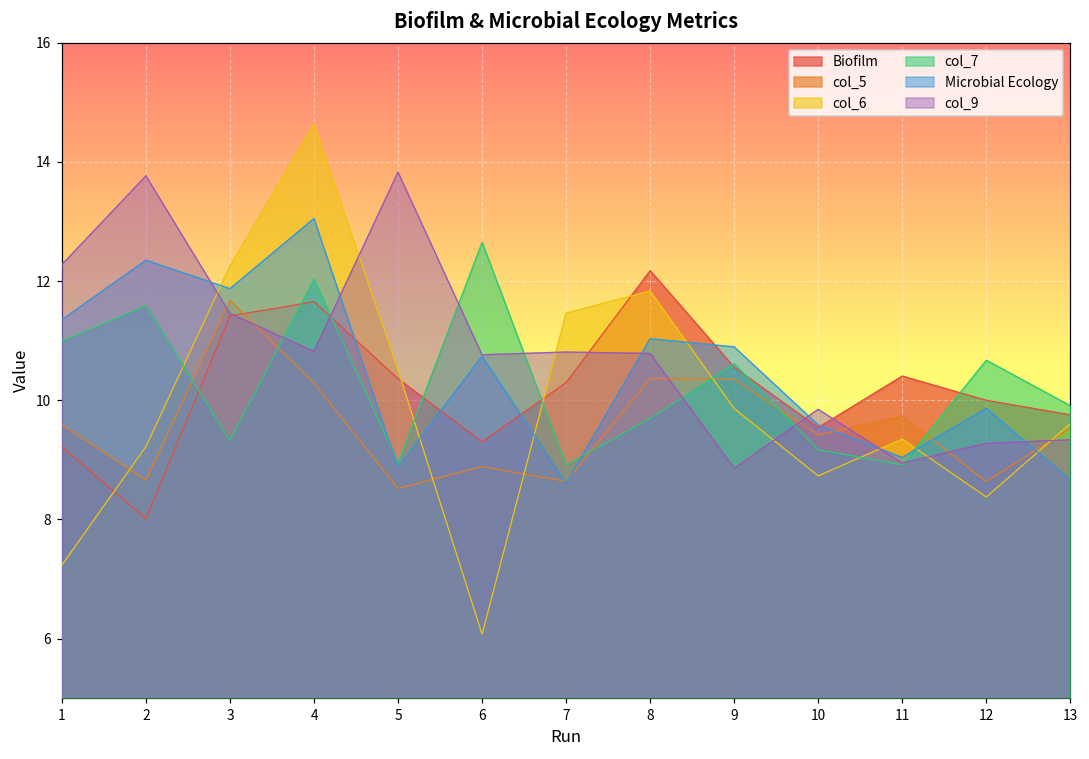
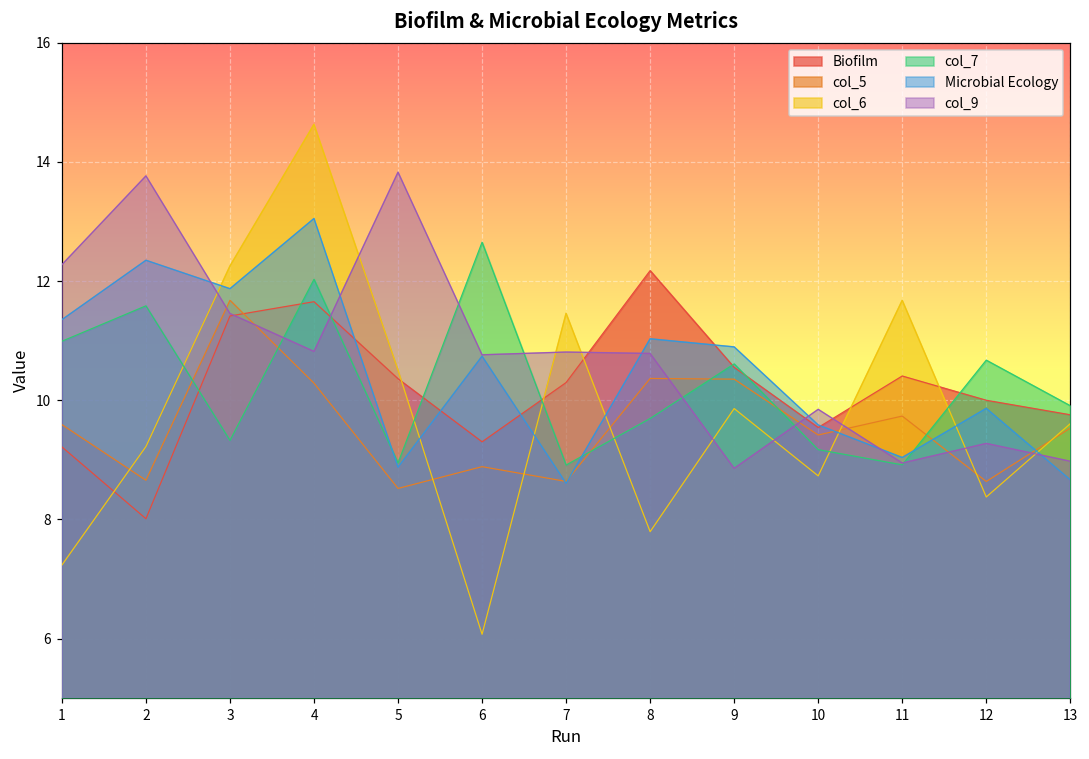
  {
    "col_6": {
      "1": 7.2,
      "2": 9.2,
      "3": 12.3,
      "4": 14.6,
      "5": 10.5,
      "6": 6.1,
      "7": 11.5,
-     "8": 11.8,
+     "8": 7.8,
      "9": 9.9,
      "10": 8.7,
-     "11": 9.3,
+     "11": 11.7,
      "12": 8.4,
      "13": 9.6
    },
    "col_7": {
      "1": 11.0,
      "2": 11.6,
      "3": 9.3,
      "4": 12.0,
      "5": 8.9,
      "6": 12.7,
      "7": 8.9,
      "8": 9.7,
      "9": 10.6,
      "10": 9.2,
      "12": 10.7,
      "13": 9.9
    },
    "Microbial Ecology": {
      "1": 11.4,
      "2": 12.4,
      "3": 11.9,
      "4": 13.1,
      "5": 8.9,
      "8": 11.0,
      "9": 10.9,
      "11": 9.0,
      "12": 9.9,
      "13": 8.7
    },
    "col_9": {
      "1": 12.3,
      "2": 13.8,
      "4": 10.8,
      "5": 13.8,
      "7": 10.8,
      "8": 10.8,
      "9": 8.9,
      "10": 9.8,
      "12": 9.3,
-     "13": 9.3
+     "13": 9.0
    }
  }
